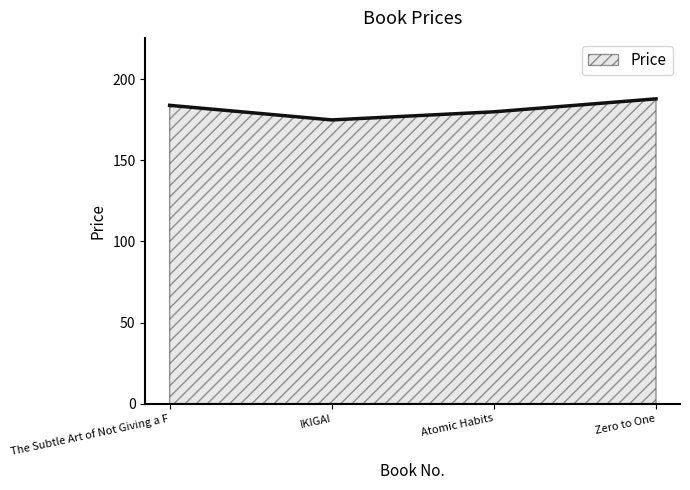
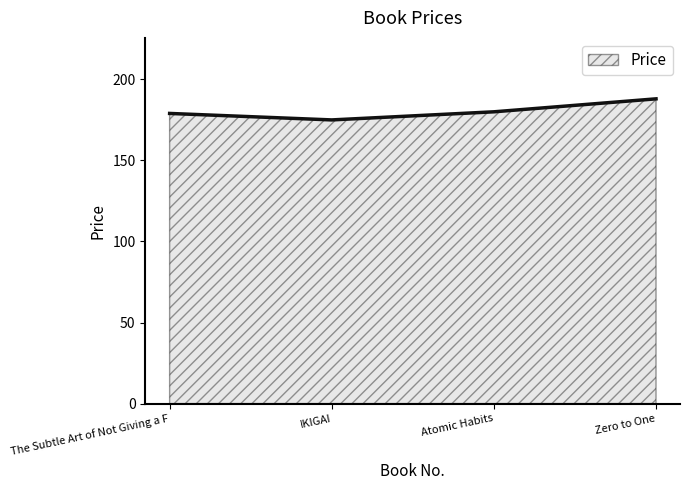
  {
-   "The Subtle Art of Not Giving a F": 184,
+   "The Subtle Art of Not Giving a F": 179,
    "IKIGAI": 175,
    "Atomic Habits": 180,
    "Zero to One": 188
  }
